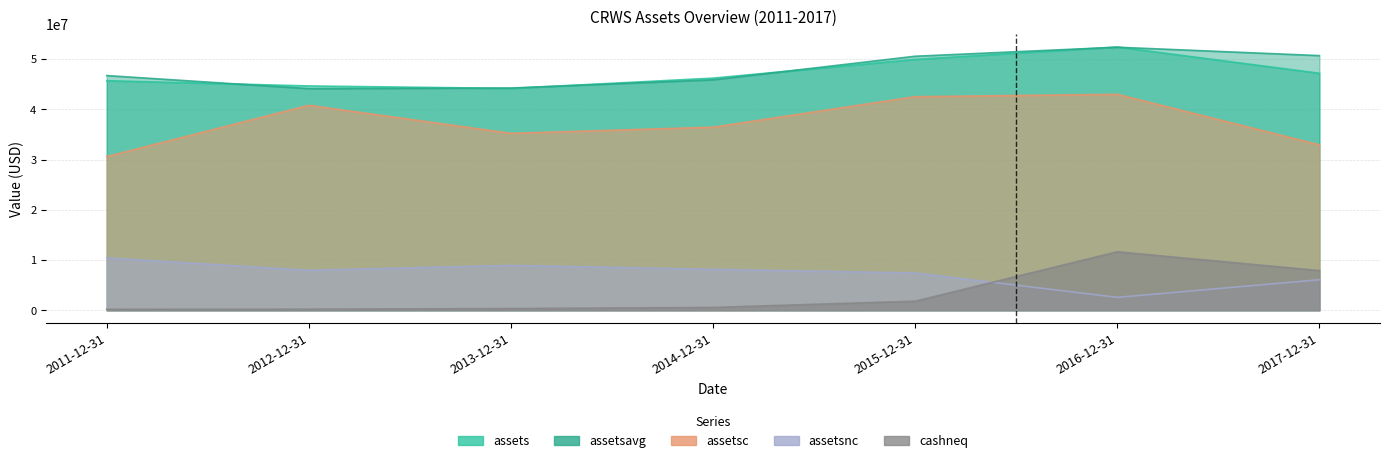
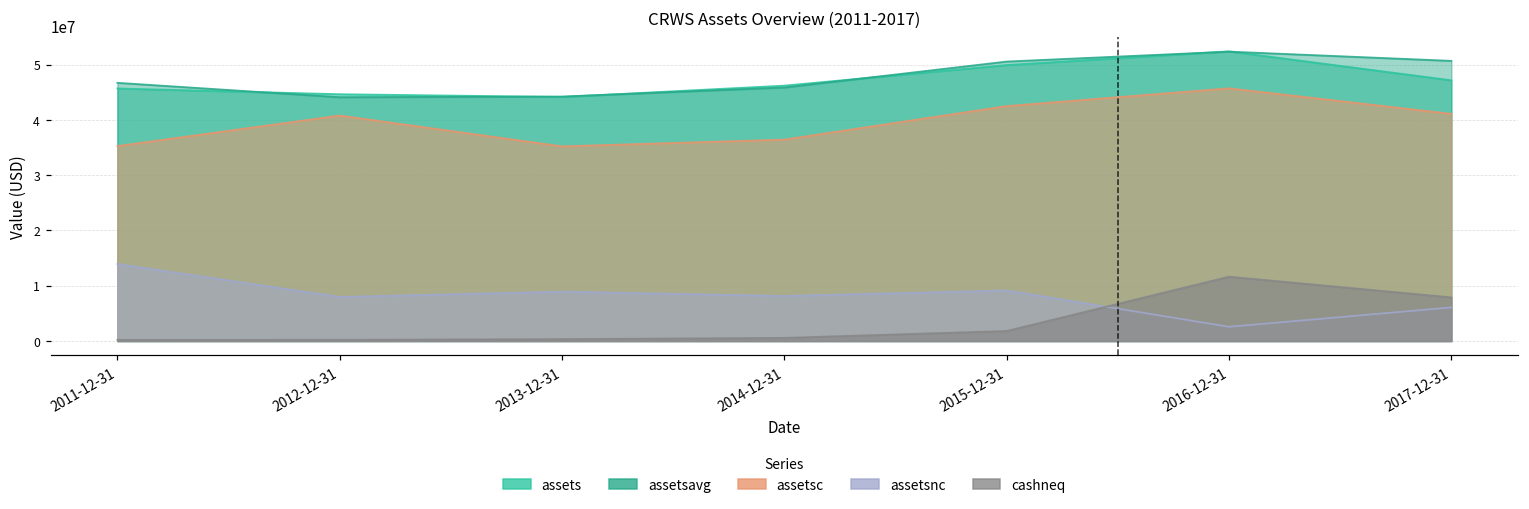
  {
    "assetsc": {
-     "2011-12-31": 31000000,
+     "2011-12-31": 35000000,
      "2012-12-31": 41000000,
      "2013-12-31": 35000000,
      "2014-12-31": 36000000,
      "2015-12-31": 43000000,
-     "2016-12-31": 43000000,
-     "2017-12-31": 33000000
+     "2016-12-31": 46000000,
+     "2017-12-31": 41000000
    },
    "assetsnc": {
-     "2011-12-31": 10000000,
+     "2011-12-31": 14000000,
      "2012-12-31": 8000000,
      "2013-12-31": 9000000,
      "2014-12-31": 8000000,
-     "2015-12-31": 7000000,
+     "2015-12-31": 9000000,
      "2016-12-31": 3000000,
      "2017-12-31": 6000000
    },
    "cashneq": {
      "2011-12-31": 0,
      "2012-12-31": 0,
      "2013-12-31": 0,
      "2014-12-31": 1000000,
      "2015-12-31": 2000000,
      "2016-12-31": 12000000,
      "2017-12-31": 8000000
    }
  }
